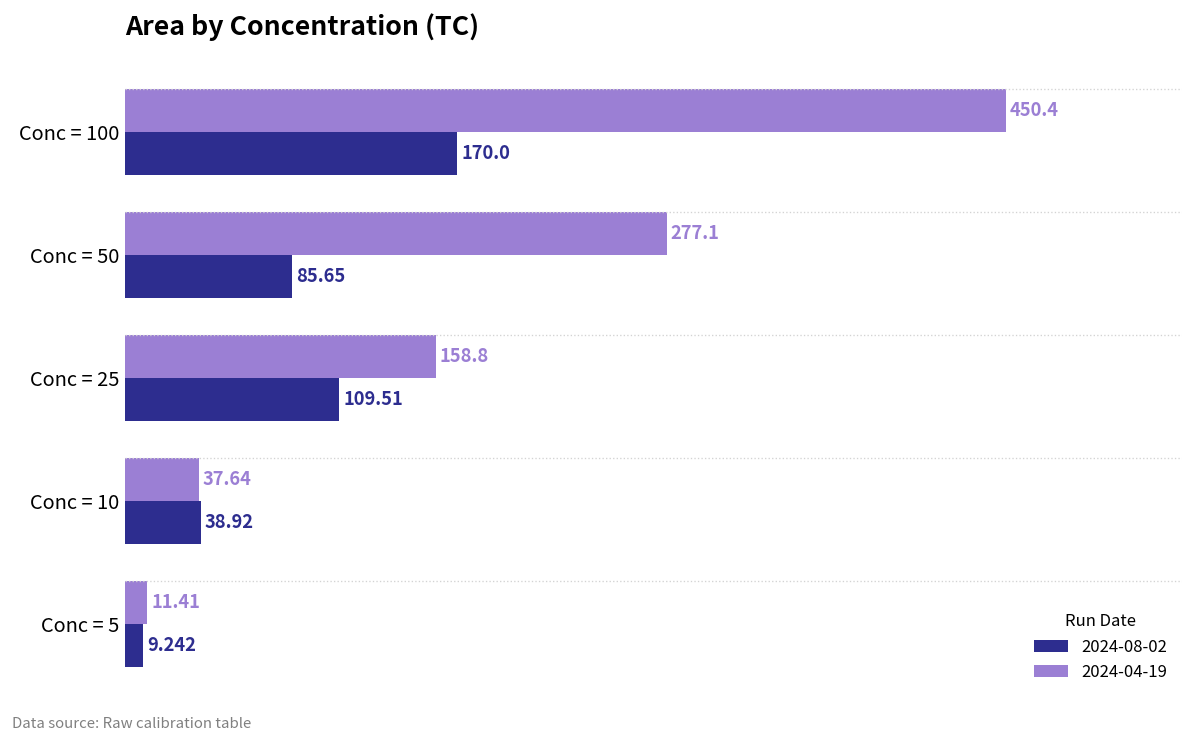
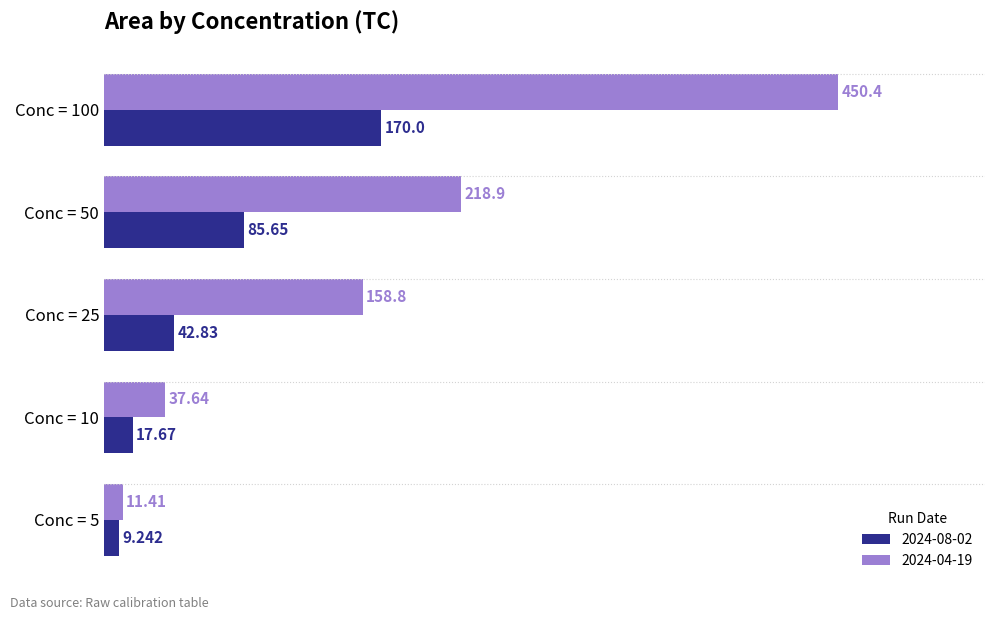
  {
    "2024-08-02": {
      "Conc = 100": 170.0,
      "Conc = 50": 85.65,
-     "Conc = 25": 109.51,
-     "Conc = 10": 38.92,
+     "Conc = 25": 42.83,
+     "Conc = 10": 17.67,
      "Conc = 5": 9.242
    },
    "2024-04-19": {
      "Conc = 100": 450.4,
-     "Conc = 50": 277.1,
+     "Conc = 50": 218.9,
      "Conc = 25": 158.8,
      "Conc = 10": 37.64,
      "Conc = 5": 11.41
    }
  }
